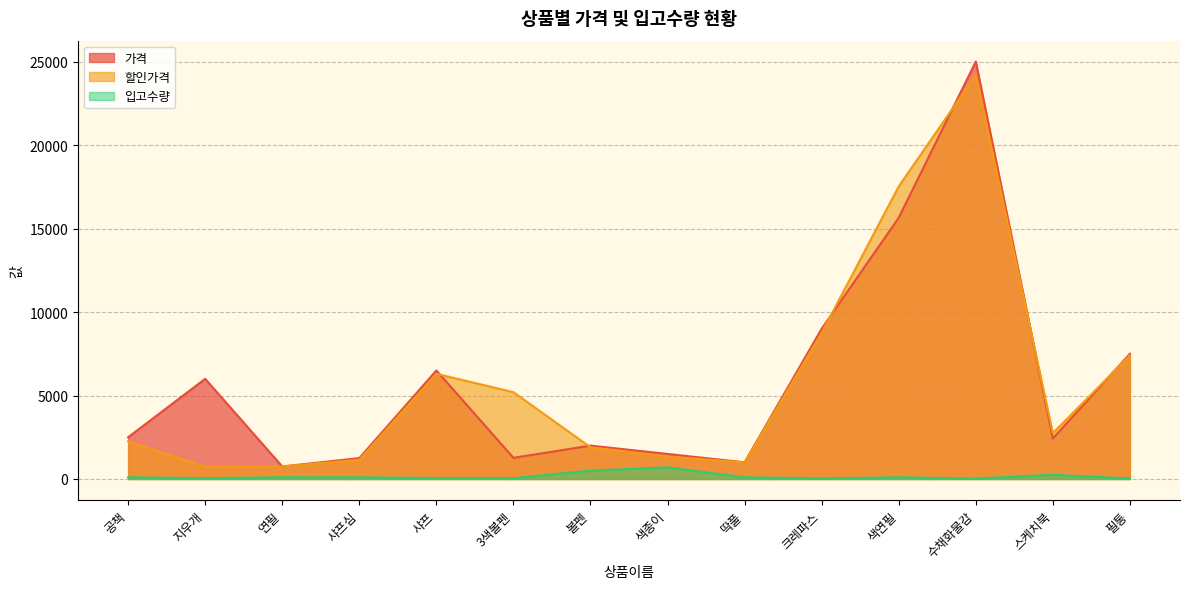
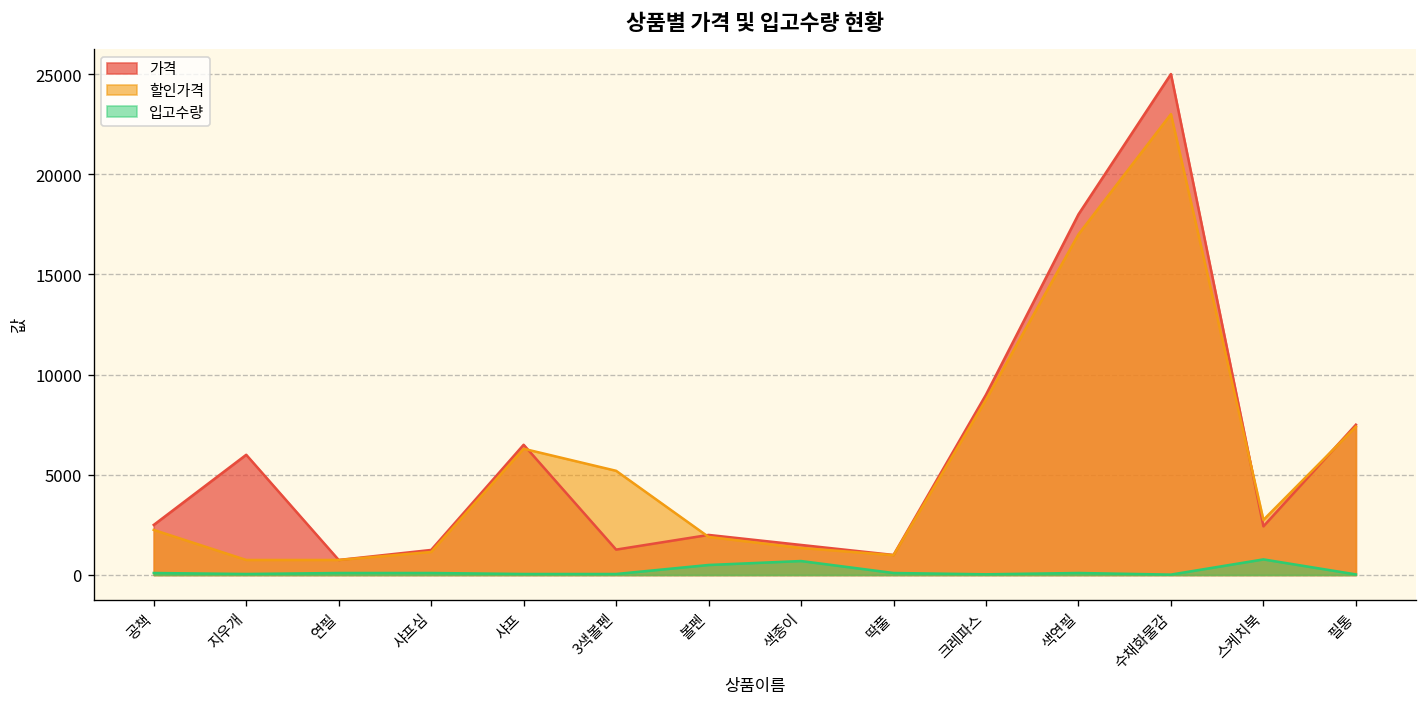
  {
    "가격": {
      "공책": 2500,
      "지우개": 6000,
      "샤프": 6500,
      "3색볼펜": 1300,
      "크레파스": 9000,
-     "색연필": 15600,
+     "색연필": 18000,
      "수채화물감": 25000,
      "스케치북": 2400
    },
    "할인가격": {
      "공책": 2300,
      "지우개": 800,
      "샤프": 6300,
      "3색볼펜": 5200,
      "크레파스": 8800,
-     "색연필": 17500,
-     "수채화물감": 24200,
+     "색연필": 17000,
+     "수채화물감": 23000,
      "스케치북": 2800
    },
    "입고수량": {
      "공책": 100,
      "지우개": 100,
      "연필": 100,
      "샤프심": 100,
      "샤프": 100,
      "3색볼펜": 100,
      "볼펜": 500,
      "색종이": 700,
      "딱풀": 100,
      "크레파스": 0,
      "색연필": 100,
      "수채화물감": 0,
-     "스케치북": 300,
+     "스케치북": 800,
      "필통": 0
    }
  }
